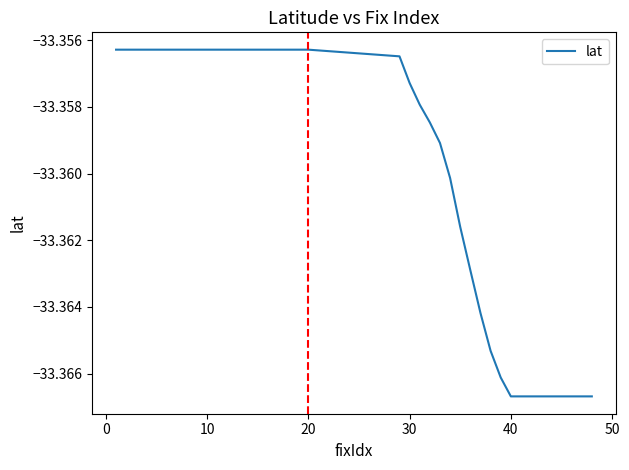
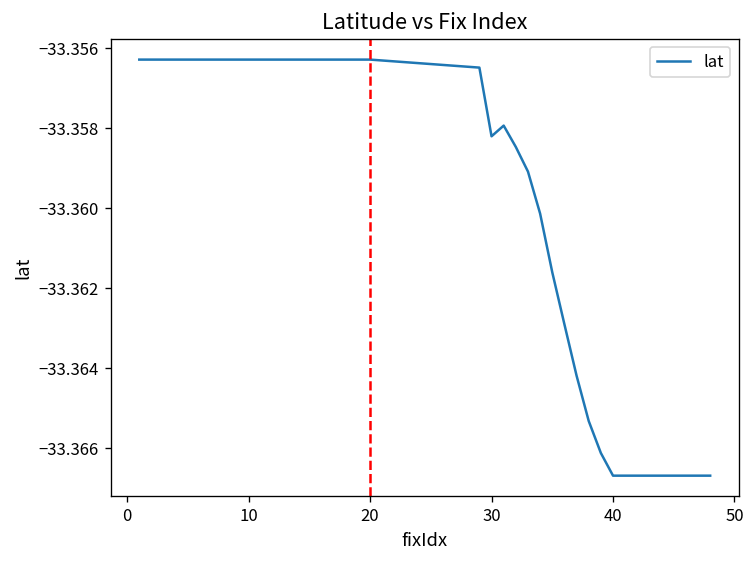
  {
    "10": -33.3563,
    "20": -33.3563,
-   "30": -33.3573,
+   "30": -33.3582,
    "40": -33.3667
  }
